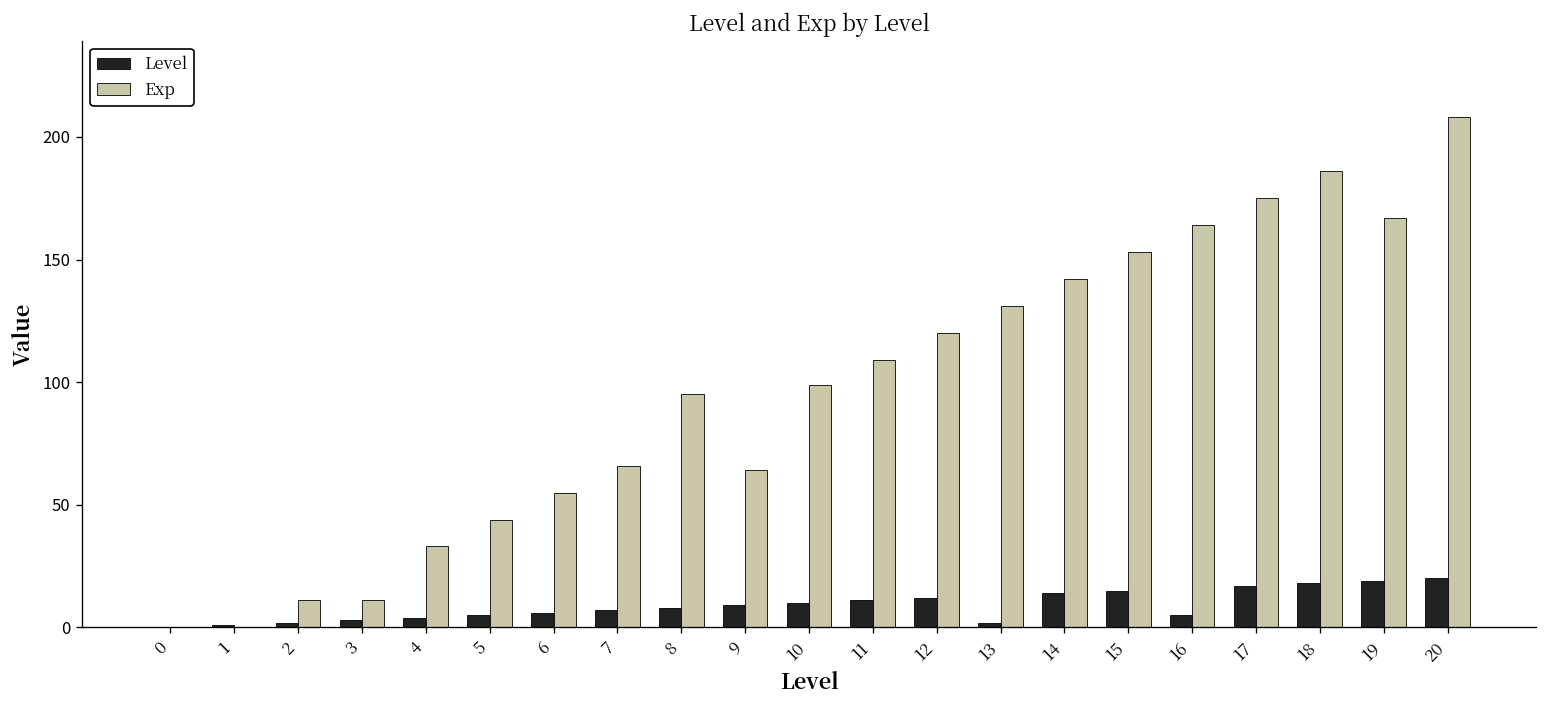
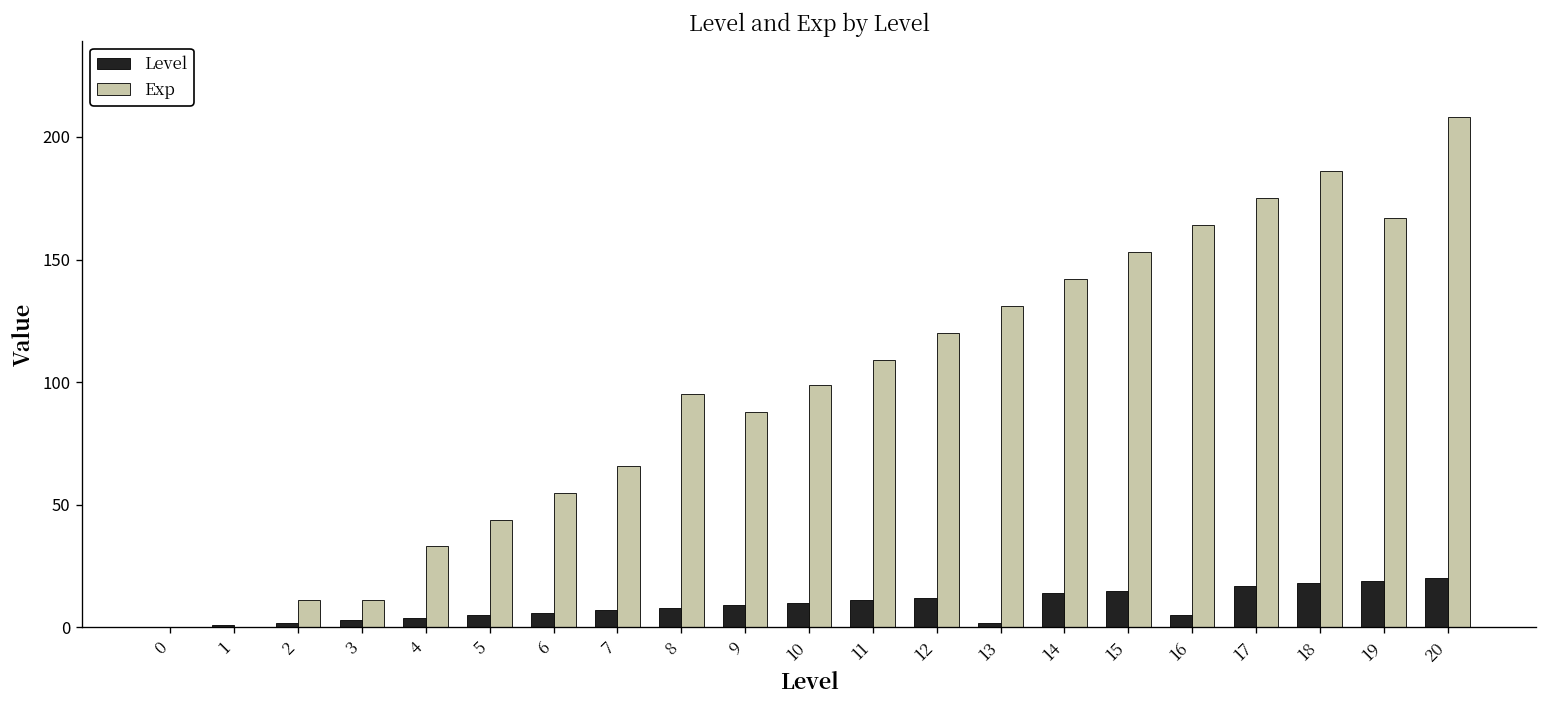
  {
    "Level": {
      "0": 0,
      "2": 2,
      "3": 3,
      "4": 4,
      "5": 5,
      "6": 6,
      "7": 7,
      "8": 8,
      "9": 9,
      "10": 10,
      "11": 11,
      "12": 12,
      "13": 2,
      "14": 14,
      "15": 15,
      "16": 5,
      "17": 17,
      "18": 18,
      "19": 19,
      "20": 20
    },
    "Exp": {
      "0": 0,
      "1": 0,
      "2": 11,
      "3": 11,
      "4": 33,
      "5": 44,
      "6": 55,
      "7": 66,
      "8": 95,
-     "9": 64,
+     "9": 88,
      "10": 99,
      "11": 109,
      "12": 120,
      "13": 131,
      "14": 142,
      "15": 153,
      "16": 164,
      "17": 175,
      "18": 186,
      "19": 167,
      "20": 208
    }
  }
